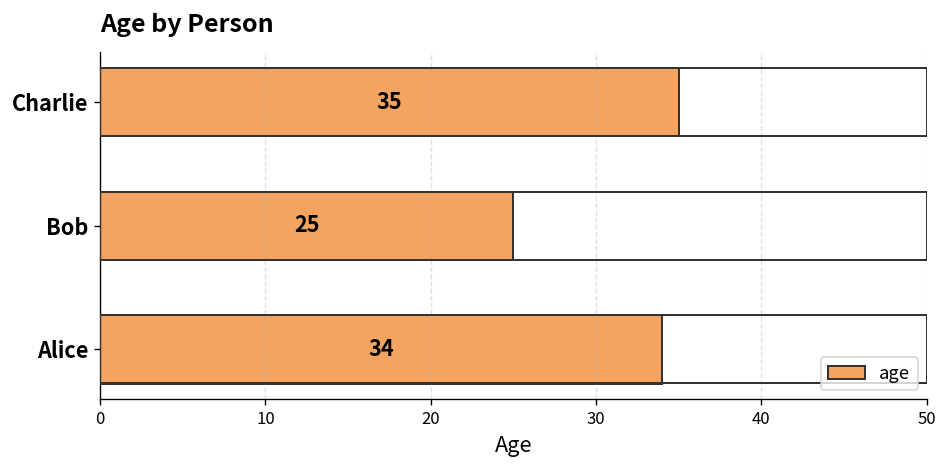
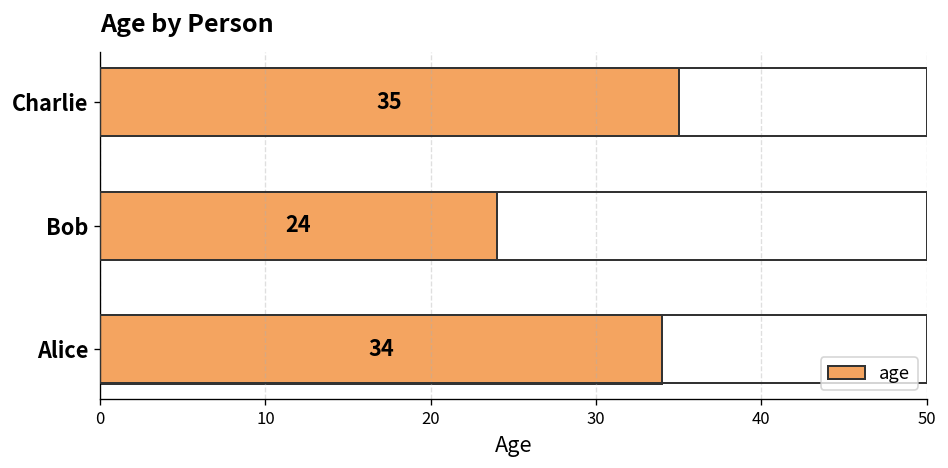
  {
    "Charlie": 35,
-   "Bob": 25,
+   "Bob": 24,
    "Alice": 34
  }
